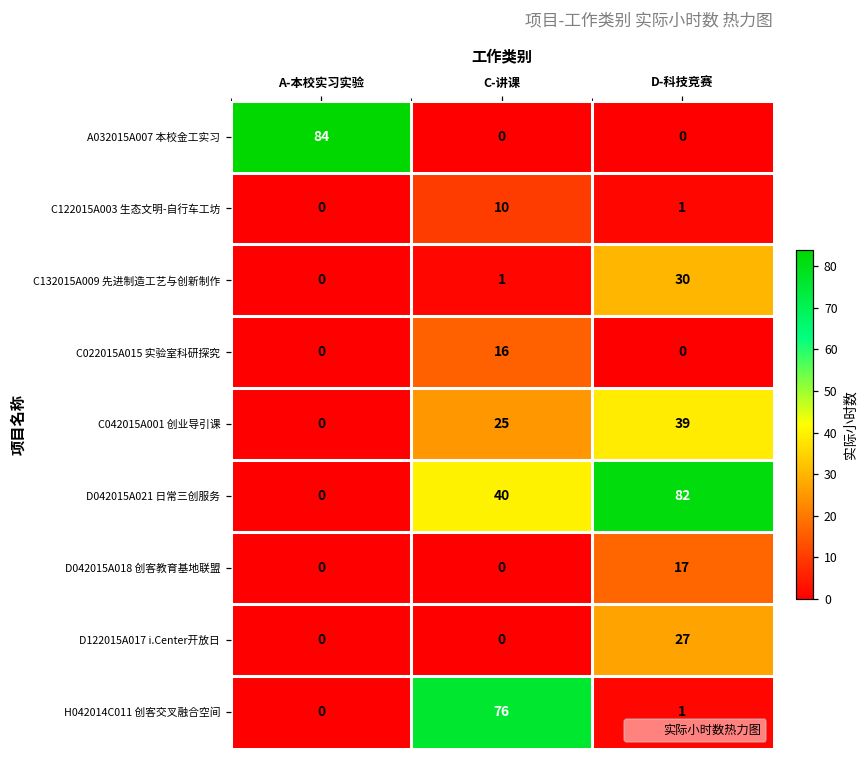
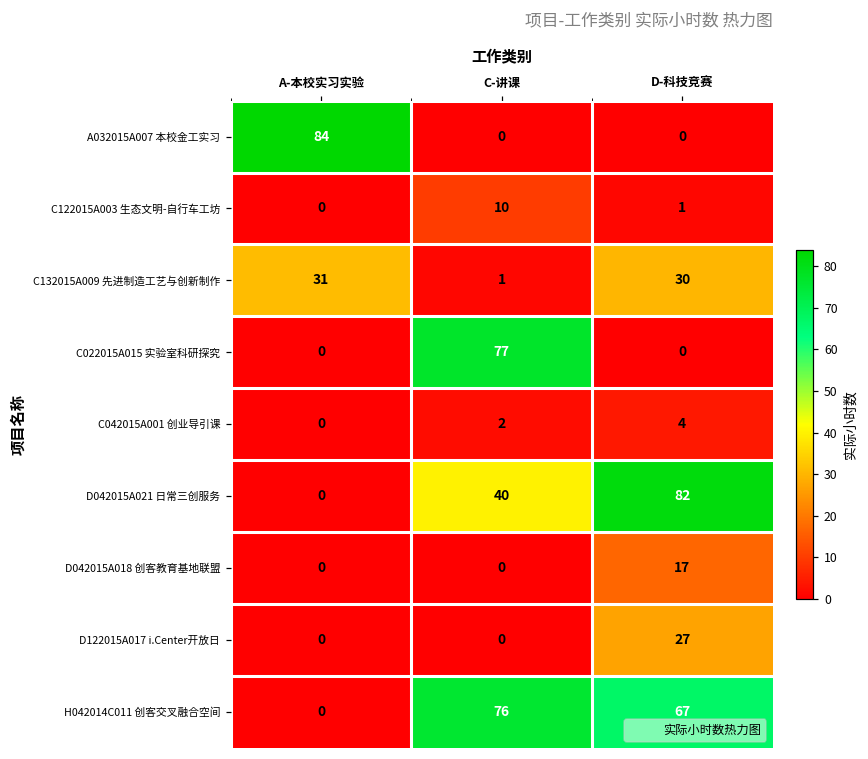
  {
    "A032015A007 本校金工实习": {
      "A-本校实习实验": 84,
      "C-讲课": 0,
      "D-科技竞赛": 0
    },
    "C122015A003 生态文明-自行车工坊": {
      "A-本校实习实验": 0,
      "C-讲课": 10,
      "D-科技竞赛": 1
    },
    "C132015A009 先进制造工艺与创新制作": {
-     "A-本校实习实验": 0,
+     "A-本校实习实验": 31,
      "C-讲课": 1,
      "D-科技竞赛": 30
    },
    "C022015A015 实验室科研探究": {
      "A-本校实习实验": 0,
-     "C-讲课": 16,
+     "C-讲课": 77,
      "D-科技竞赛": 0
    },
    "C042015A001 创业导引课": {
      "A-本校实习实验": 0,
-     "C-讲课": 25,
-     "D-科技竞赛": 39
+     "C-讲课": 2,
+     "D-科技竞赛": 4
    },
    "D042015A021 日常三创服务": {
      "A-本校实习实验": 0,
      "C-讲课": 40,
      "D-科技竞赛": 82
    },
    "D042015A018 创客教育基地联盟": {
      "A-本校实习实验": 0,
      "C-讲课": 0,
      "D-科技竞赛": 17
    },
    "D122015A017 i.Center开放日": {
      "A-本校实习实验": 0,
      "C-讲课": 0,
      "D-科技竞赛": 27
    },
    "H042014C011 创客交叉融合空间": {
      "A-本校实习实验": 0,
      "C-讲课": 76,
-     "D-科技竞赛": 1
+     "D-科技竞赛": 67
    }
  }
